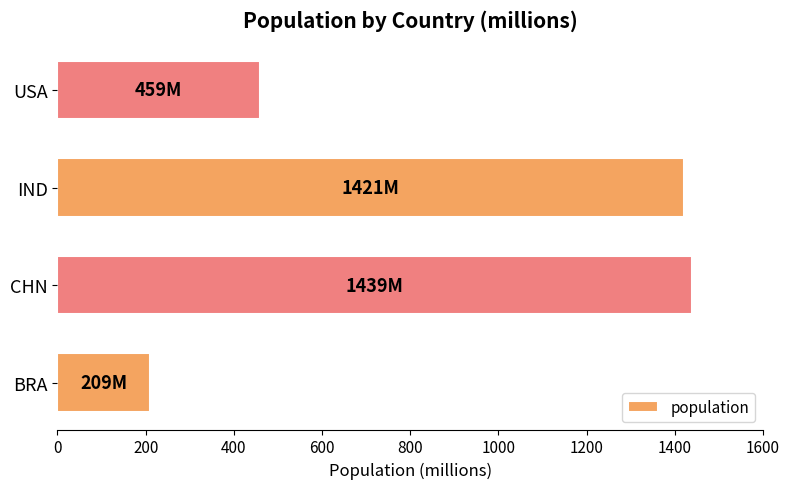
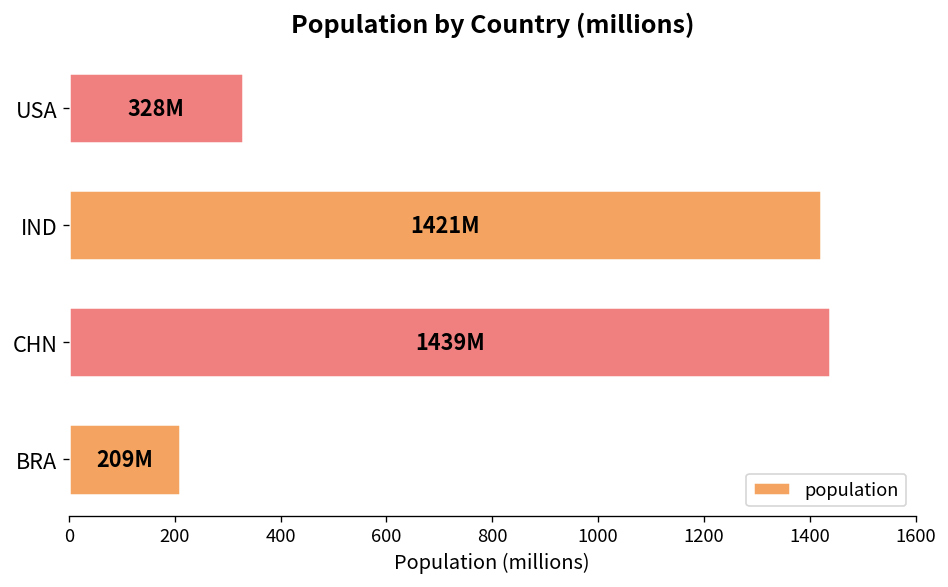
  {
-   "USA": "459M",
+   "USA": "328M",
    "IND": "1421M",
    "CHN": "1439M",
    "BRA": "209M"
  }
